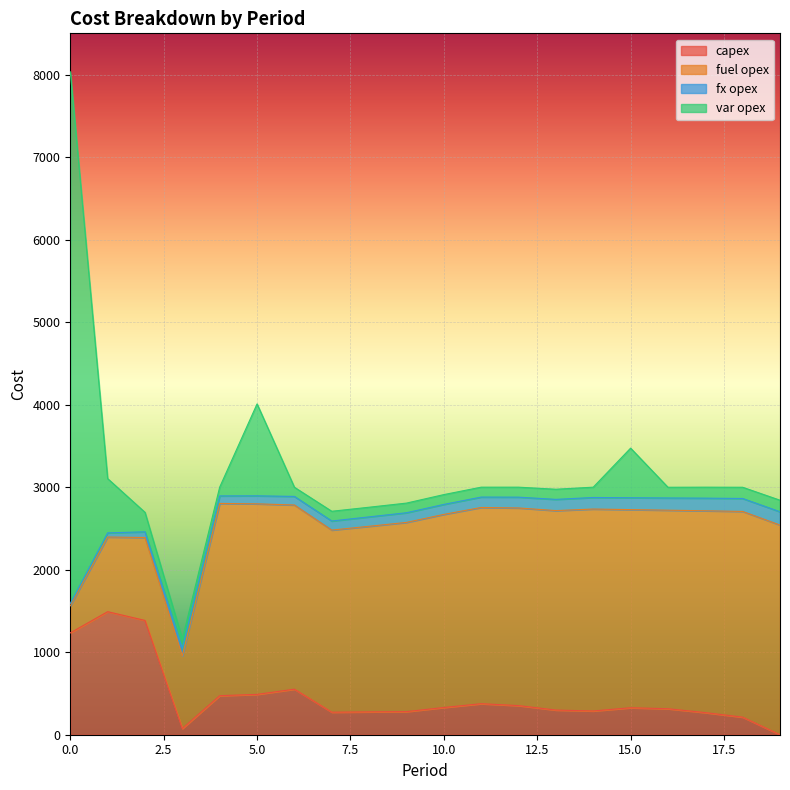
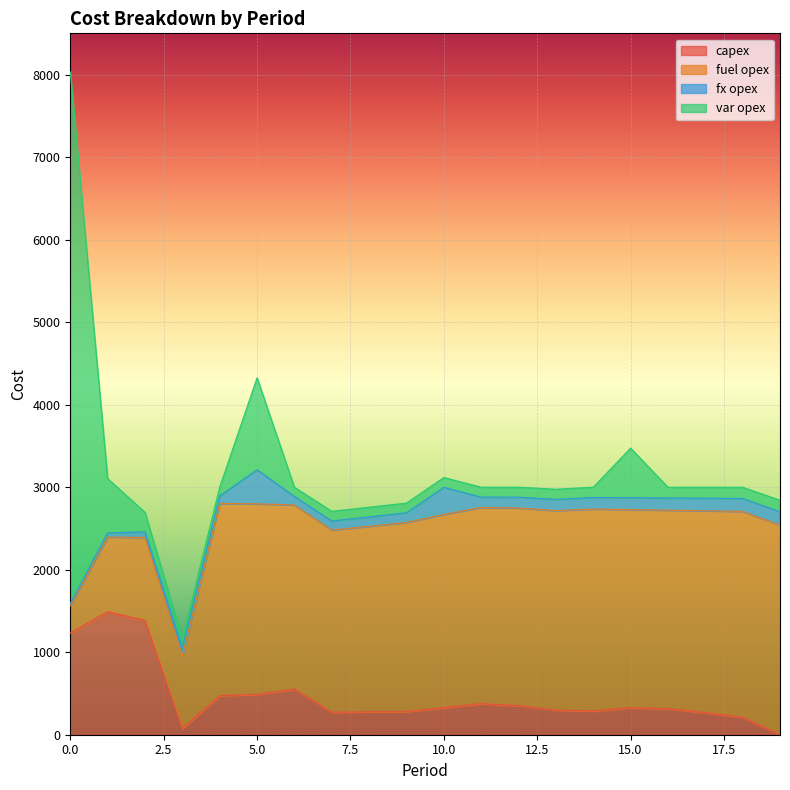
  {
    "fx opex": {
-     "5.0": 100,
-     "10.0": 100,
+     "5.0": 400,
+     "10.0": 300,
      "15.0": 100
    },
    "var opex": {
      "0.0": 6400,
      "5.0": 1100,
      "10.0": 100,
      "15.0": 600
    }
  }
